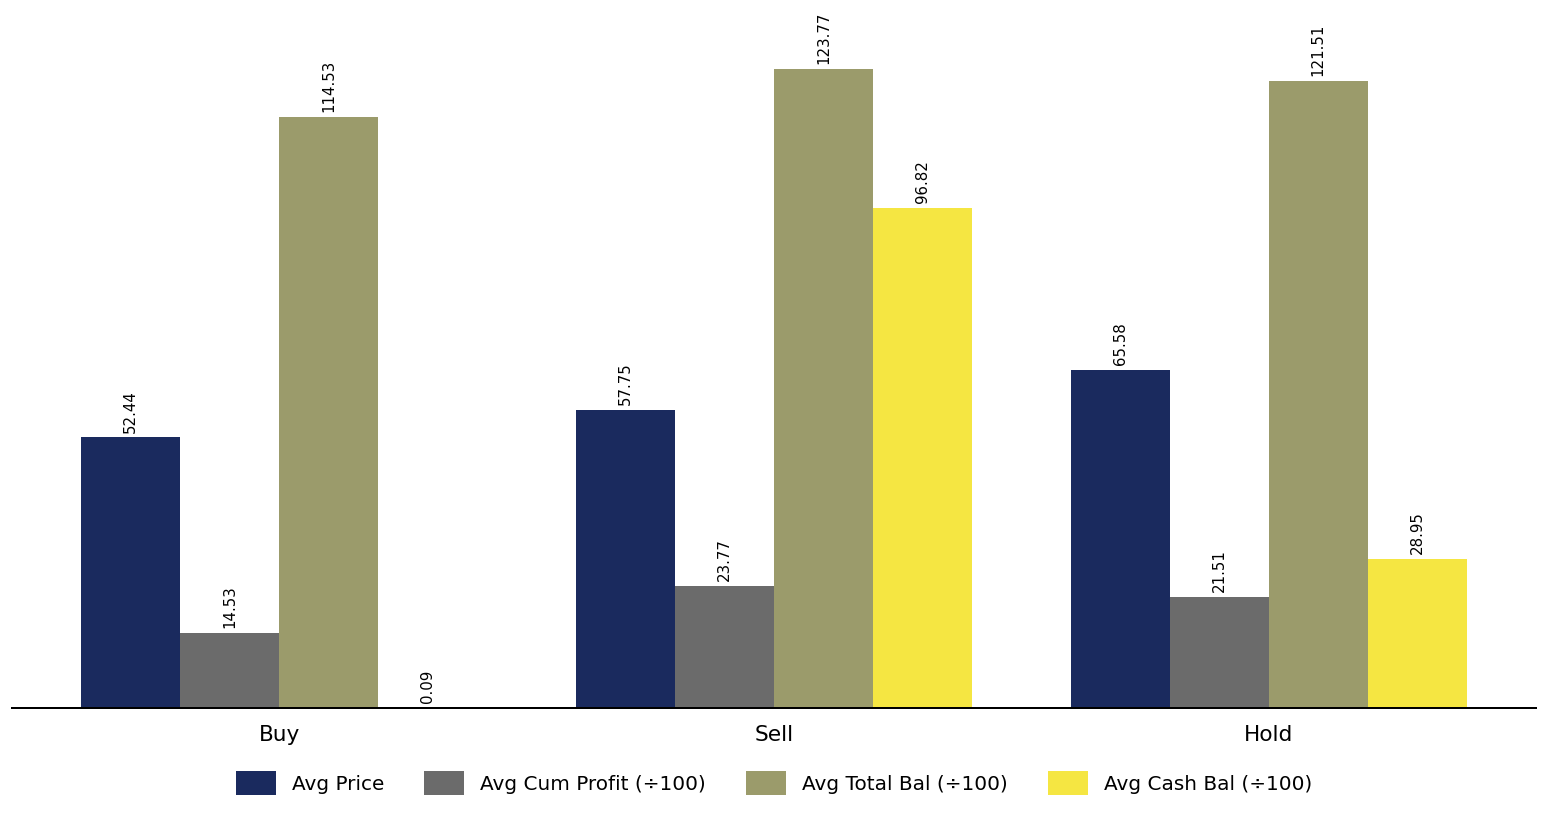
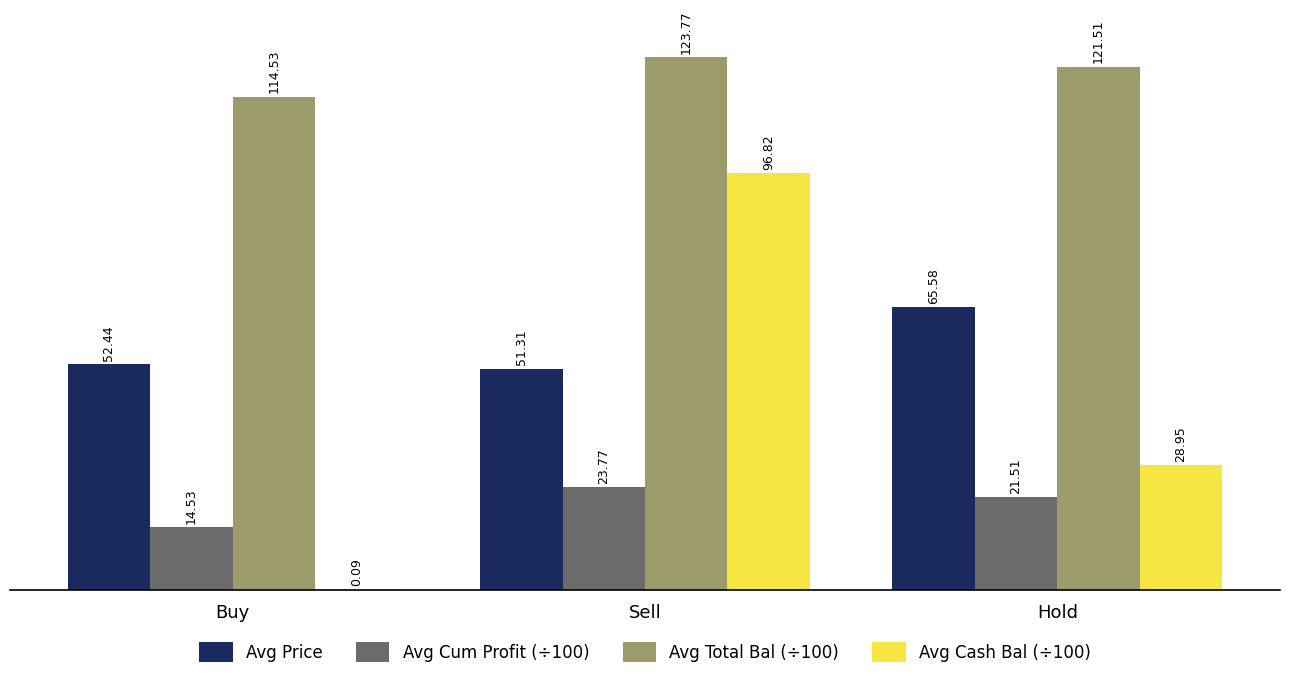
  {
    "Avg Price": {
      "Buy": 52.44,
-     "Sell": 57.75,
+     "Sell": 51.31,
      "Hold": 65.58
    },
    "Avg Cum Profit (÷100)": {
      "Buy": 14.53,
      "Sell": 23.77,
      "Hold": 21.51
    },
    "Avg Total Bal (÷100)": {
      "Buy": 114.53,
      "Sell": 123.77,
      "Hold": 121.51
    },
    "Avg Cash Bal (÷100)": {
      "Buy": 0.09,
      "Sell": 96.82,
      "Hold": 28.95
    }
  }
